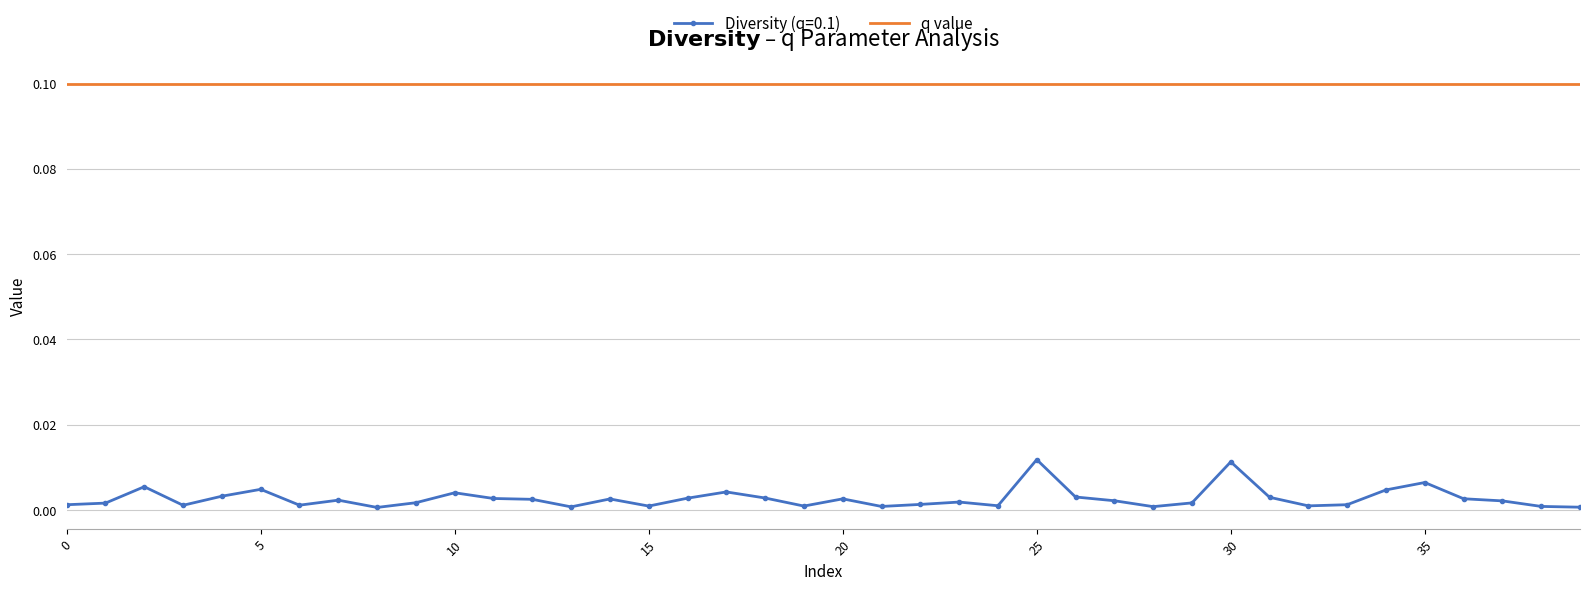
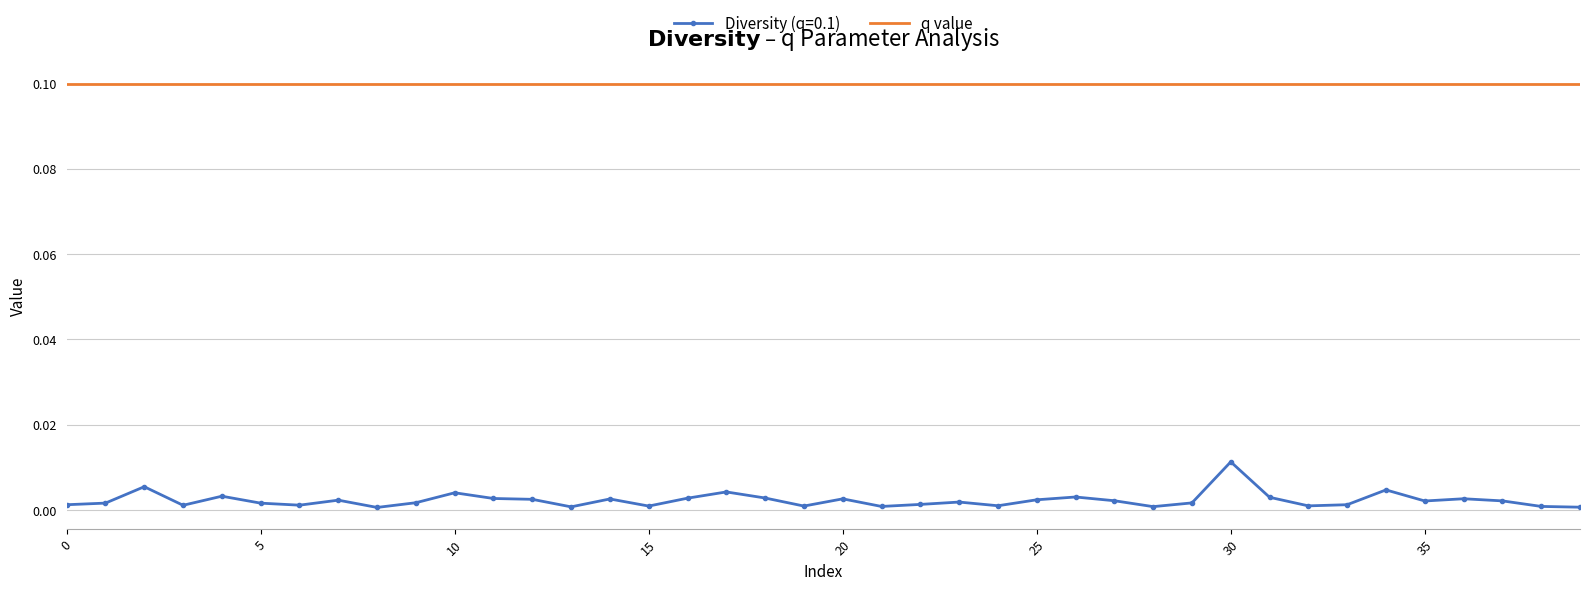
  {
    "Diversity (q=0.1)": {
      "0": 0.001,
-     "5": 0.005,
+     "5": 0.002,
      "10": 0.004,
      "15": 0.001,
      "20": 0.003,
-     "25": 0.012,
+     "25": 0.002,
      "30": 0.011,
-     "35": 0.006
+     "35": 0.002
    },
    "q value": {
      "0": 0.100,
      "5": 0.100,
      "10": 0.100,
      "15": 0.100,
      "20": 0.100,
      "25": 0.100,
      "30": 0.100,
      "35": 0.100
    }
  }
